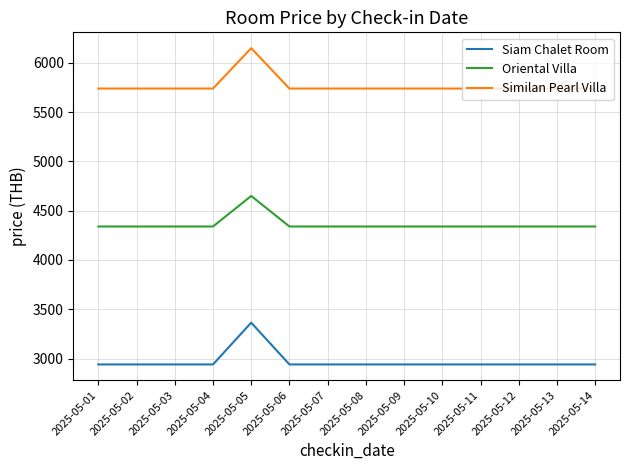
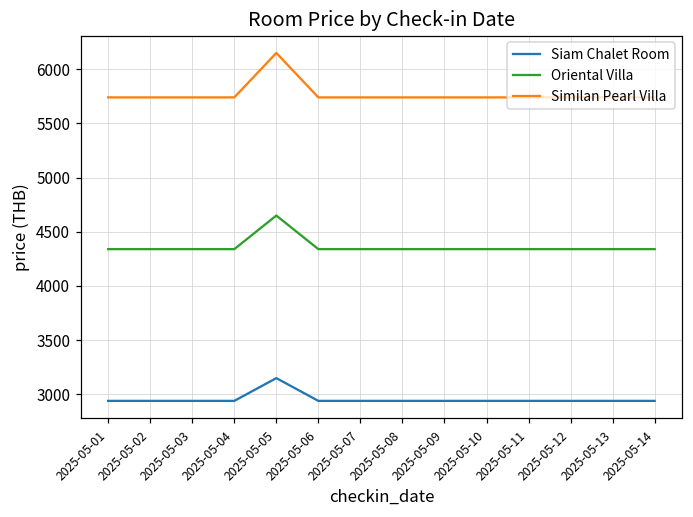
  {
    "Siam Chalet Room": {
      "2025-05-01": 2900,
      "2025-05-02": 2900,
      "2025-05-03": 2900,
      "2025-05-04": 2900,
-     "2025-05-05": 3400,
+     "2025-05-05": 3200,
      "2025-05-06": 2900,
      "2025-05-07": 2900,
      "2025-05-08": 2900,
      "2025-05-09": 2900,
      "2025-05-10": 2900,
      "2025-05-11": 2900,
      "2025-05-12": 2900,
      "2025-05-13": 2900,
      "2025-05-14": 2900
    },
    "Oriental Villa": {
      "2025-05-01": 4300,
      "2025-05-02": 4300,
      "2025-05-03": 4300,
      "2025-05-04": 4300,
      "2025-05-05": 4700,
      "2025-05-06": 4300,
      "2025-05-07": 4300,
      "2025-05-08": 4300,
      "2025-05-09": 4300,
      "2025-05-10": 4300,
      "2025-05-11": 4300,
      "2025-05-12": 4300,
      "2025-05-13": 4300,
      "2025-05-14": 4300
    },
    "Similan Pearl Villa": {
      "2025-05-01": 5700,
      "2025-05-02": 5700,
      "2025-05-03": 5700,
      "2025-05-04": 5700,
      "2025-05-05": 6200,
      "2025-05-06": 5700,
      "2025-05-07": 5700,
      "2025-05-08": 5700,
      "2025-05-09": 5700,
      "2025-05-10": 5700
    }
  }
